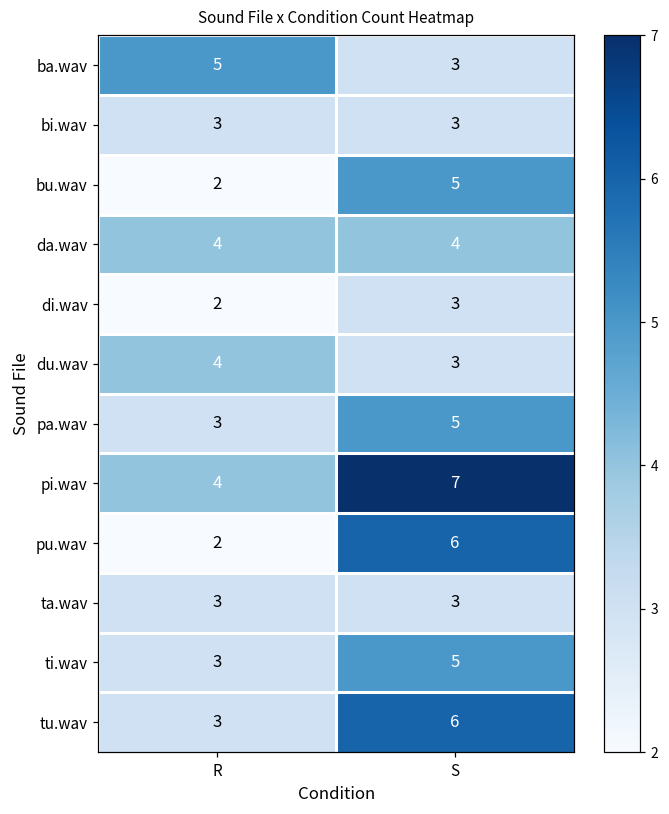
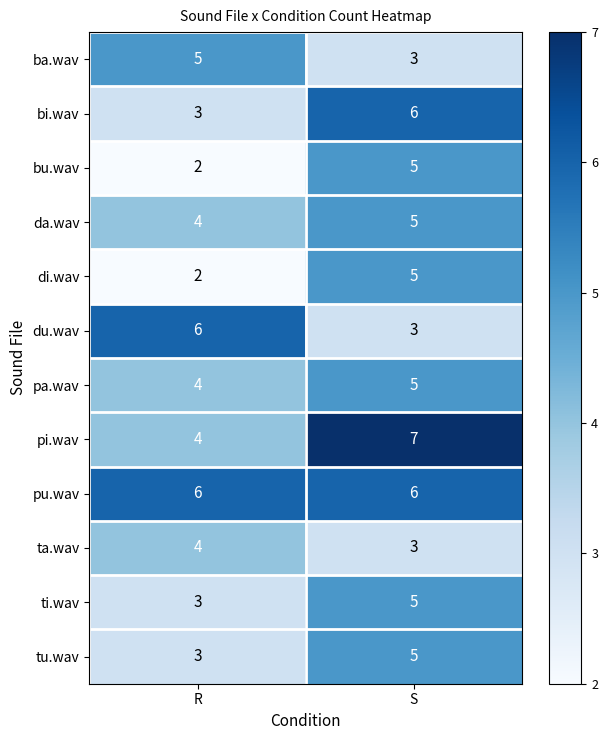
  {
    "ba.wav": {
      "R": 5,
      "S": 3
    },
    "bi.wav": {
      "R": 3,
-     "S": 3
+     "S": 6
    },
    "bu.wav": {
      "R": 2,
      "S": 5
    },
    "da.wav": {
      "R": 4,
-     "S": 4
+     "S": 5
    },
    "di.wav": {
      "R": 2,
-     "S": 3
+     "S": 5
    },
    "du.wav": {
-     "R": 4,
+     "R": 6,
      "S": 3
    },
    "pa.wav": {
-     "R": 3,
+     "R": 4,
      "S": 5
    },
    "pi.wav": {
      "R": 4,
      "S": 7
    },
    "pu.wav": {
-     "R": 2,
+     "R": 6,
      "S": 6
    },
    "ta.wav": {
-     "R": 3,
+     "R": 4,
      "S": 3
    },
    "ti.wav": {
      "R": 3,
      "S": 5
    },
    "tu.wav": {
      "R": 3,
-     "S": 6
+     "S": 5
    }
  }
